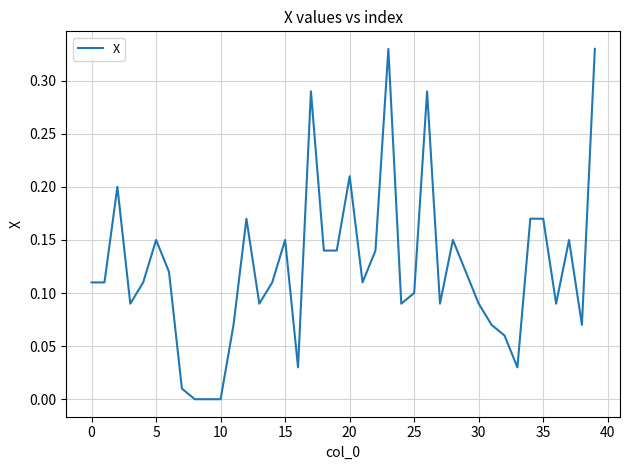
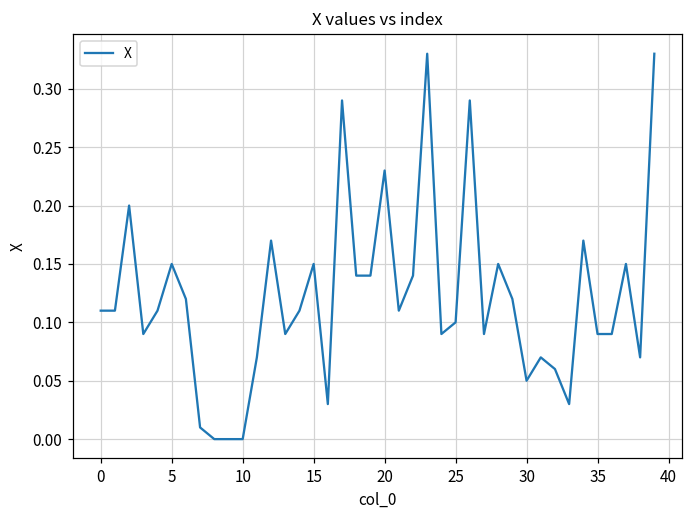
  {
    "0": 0.11,
    "5": 0.15,
    "10": 0.00,
    "15": 0.15,
-   "20": 0.21,
+   "20": 0.23,
    "25": 0.10,
-   "30": 0.09,
-   "35": 0.17
+   "30": 0.05,
+   "35": 0.09
  }
